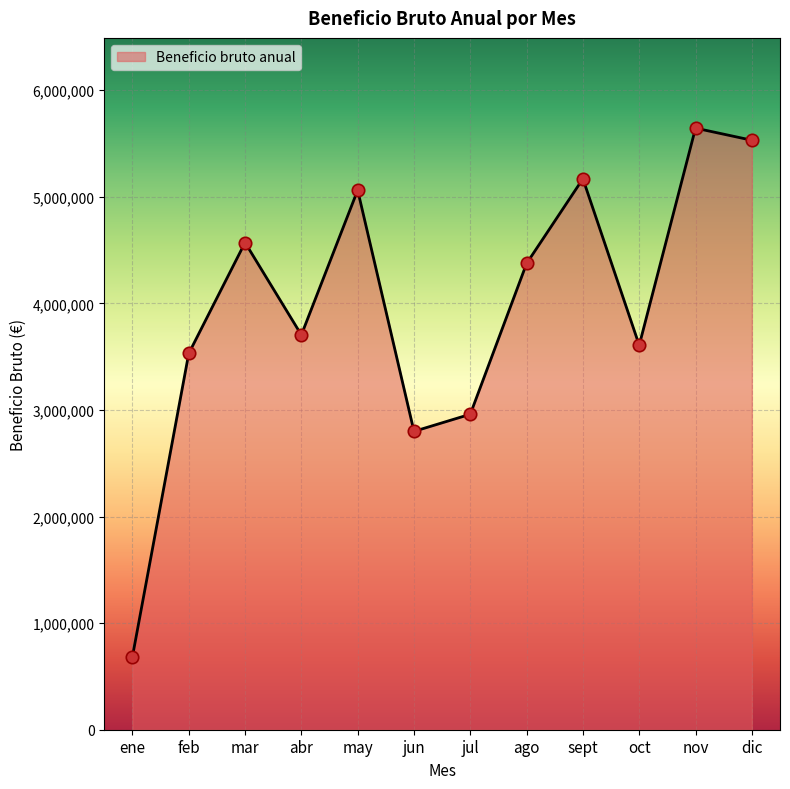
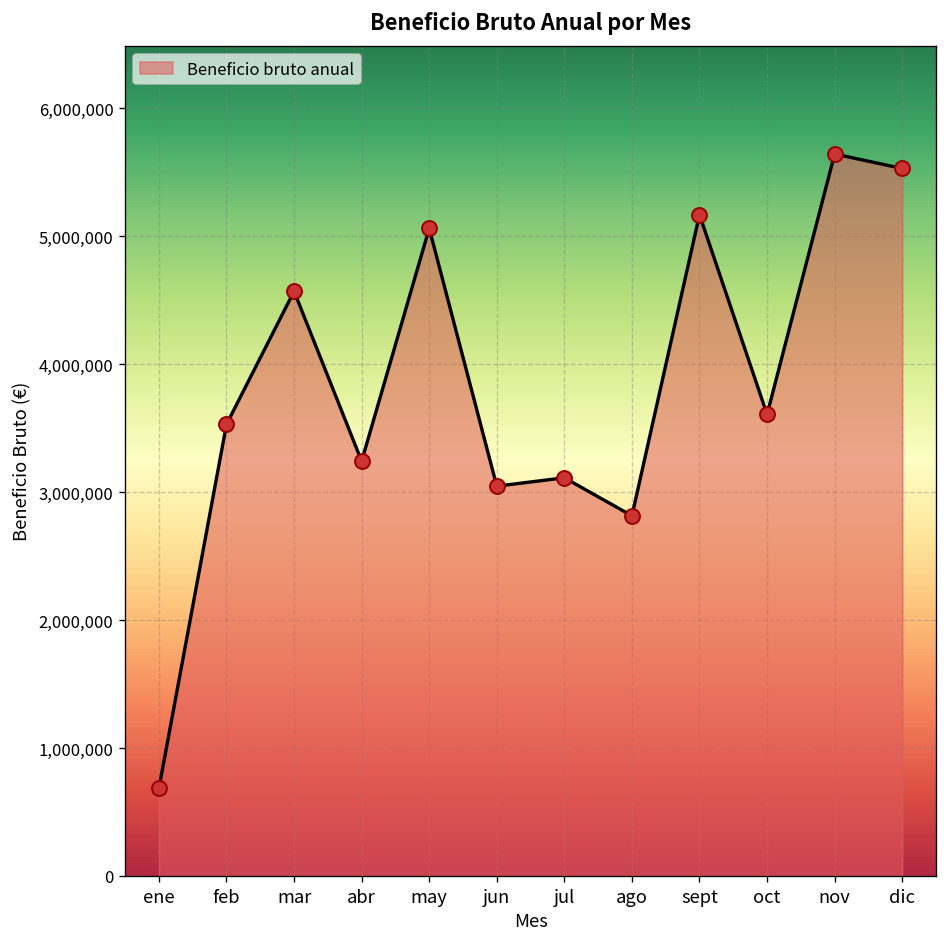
  {
    "ene": "690,000",
    "feb": "3,530,000",
    "mar": "4,570,000",
-   "abr": "3,700,000",
+   "abr": "3,240,000",
    "may": "5,060,000",
-   "jun": "2,800,000",
-   "jul": "2,960,000",
-   "ago": "4,370,000",
+   "jun": "3,050,000",
+   "jul": "3,110,000",
+   "ago": "2,820,000",
    "sept": "5,170,000",
    "oct": "3,610,000",
    "nov": "5,640,000",
    "dic": "5,530,000"
  }
